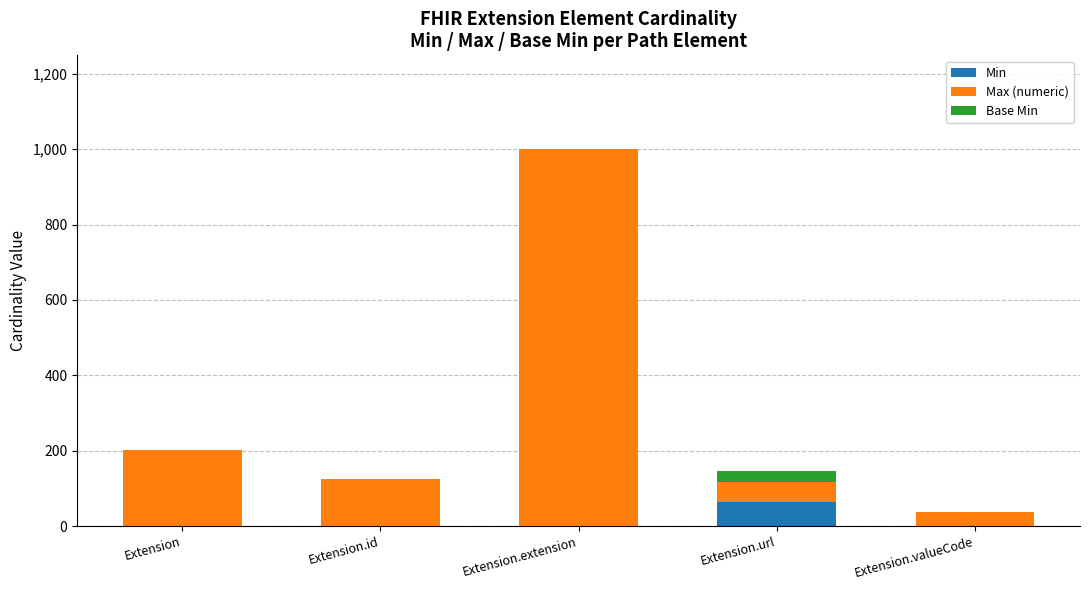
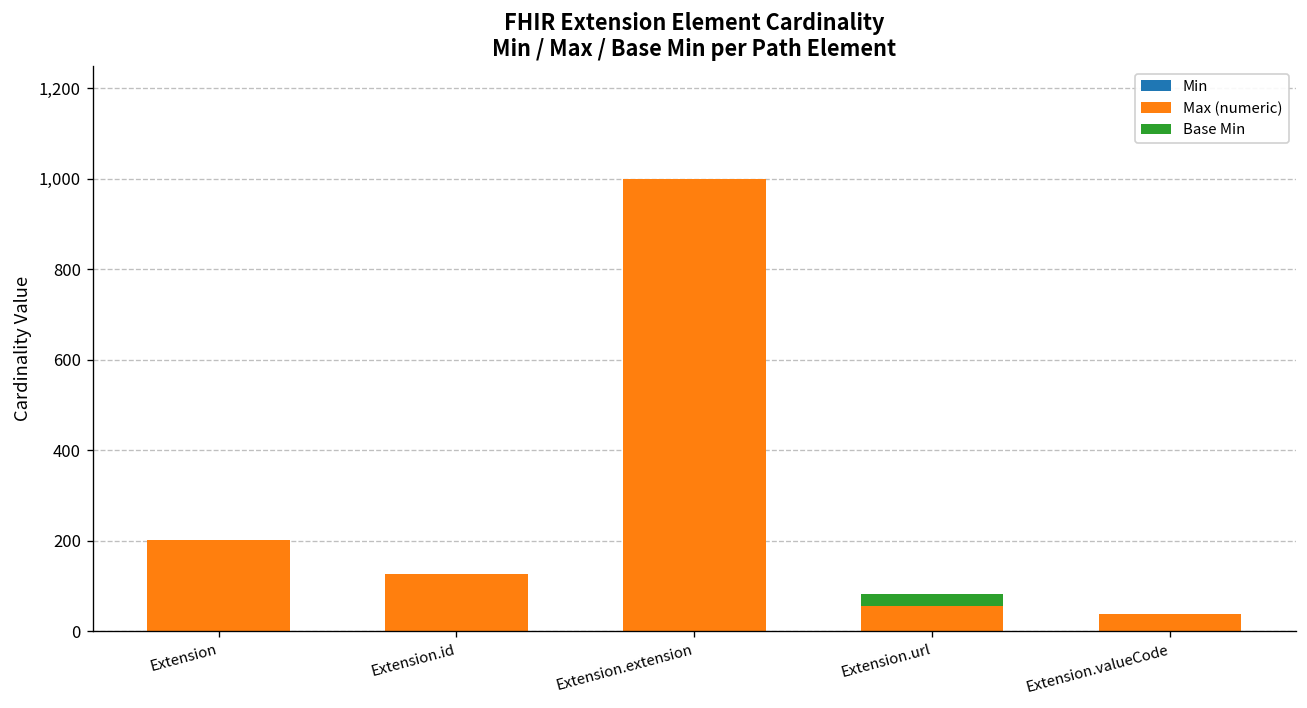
  {
    "Min": {
      "Extension": "0",
      "Extension.id": "0",
      "Extension.extension": "0",
-     "Extension.url": "60",
+     "Extension.url": "0",
      "Extension.valueCode": "0"
    },
    "Max (numeric)": {
      "Extension": "200",
      "Extension.id": "130",
      "Extension.extension": "1,000",
      "Extension.url": "50",
      "Extension.valueCode": "40"
    },
    "Base Min": {
      "Extension": "0",
      "Extension.id": "0",
      "Extension.extension": "0",
      "Extension.url": "30",
      "Extension.valueCode": "0"
    }
  }
